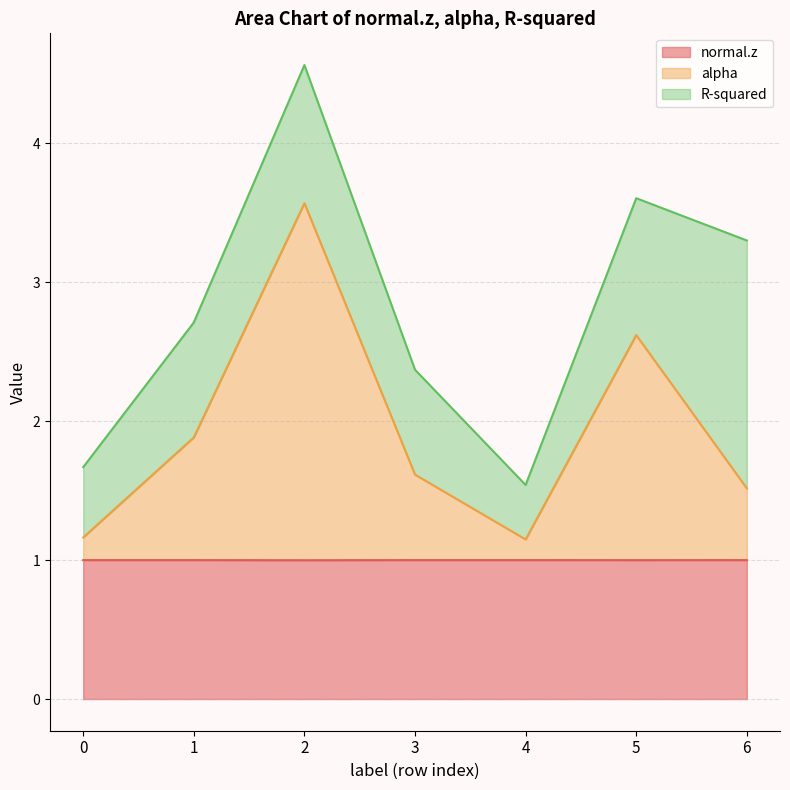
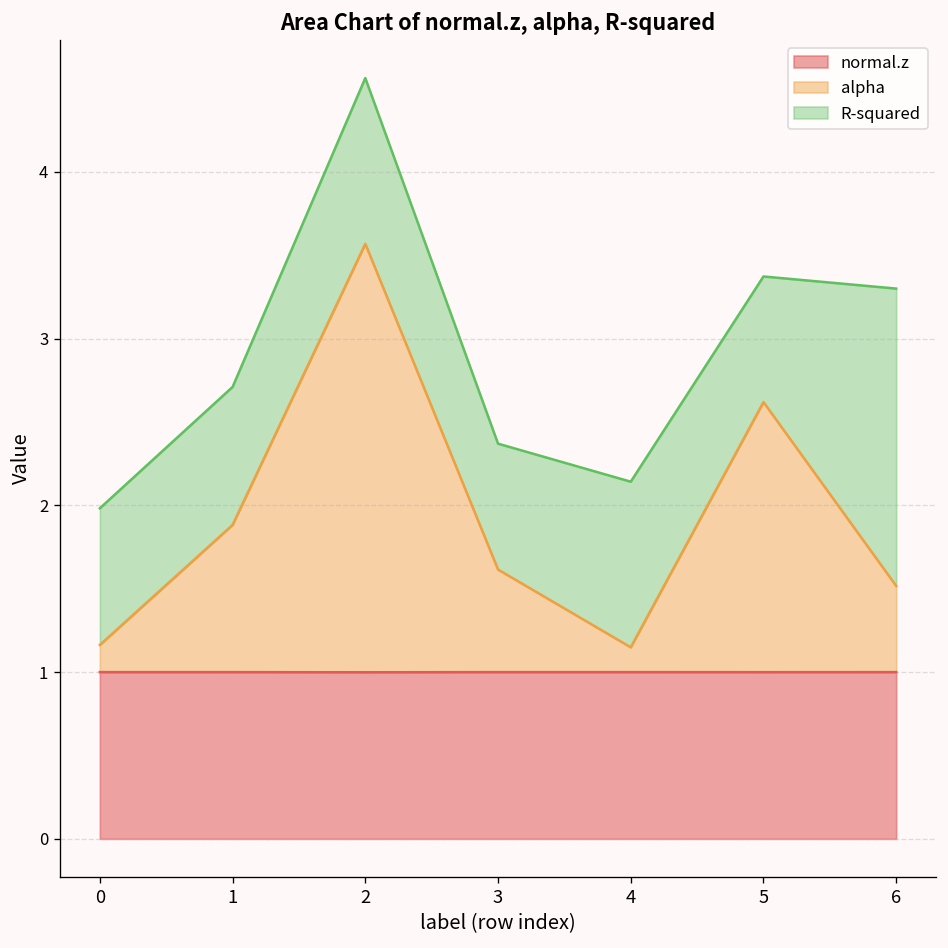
  {
    "normal.z": {
      "0": 1.00,
      "1": 1.00,
      "2": 1.00,
      "3": 1.00,
      "4": 1.00,
      "5": 1.00,
      "6": 1.00
    },
    "alpha": {
      "0": 0.16,
      "1": 0.88,
      "2": 2.57,
      "3": 0.62,
      "4": 0.15,
      "5": 1.62,
      "6": 0.52
    },
    "R-squared": {
-     "0": 0.51,
+     "0": 0.82,
      "1": 0.83,
      "2": 0.99,
      "3": 0.76,
-     "4": 0.39,
-     "5": 0.99,
+     "4": 0.99,
+     "5": 0.75,
      "6": 1.78
    }
  }
